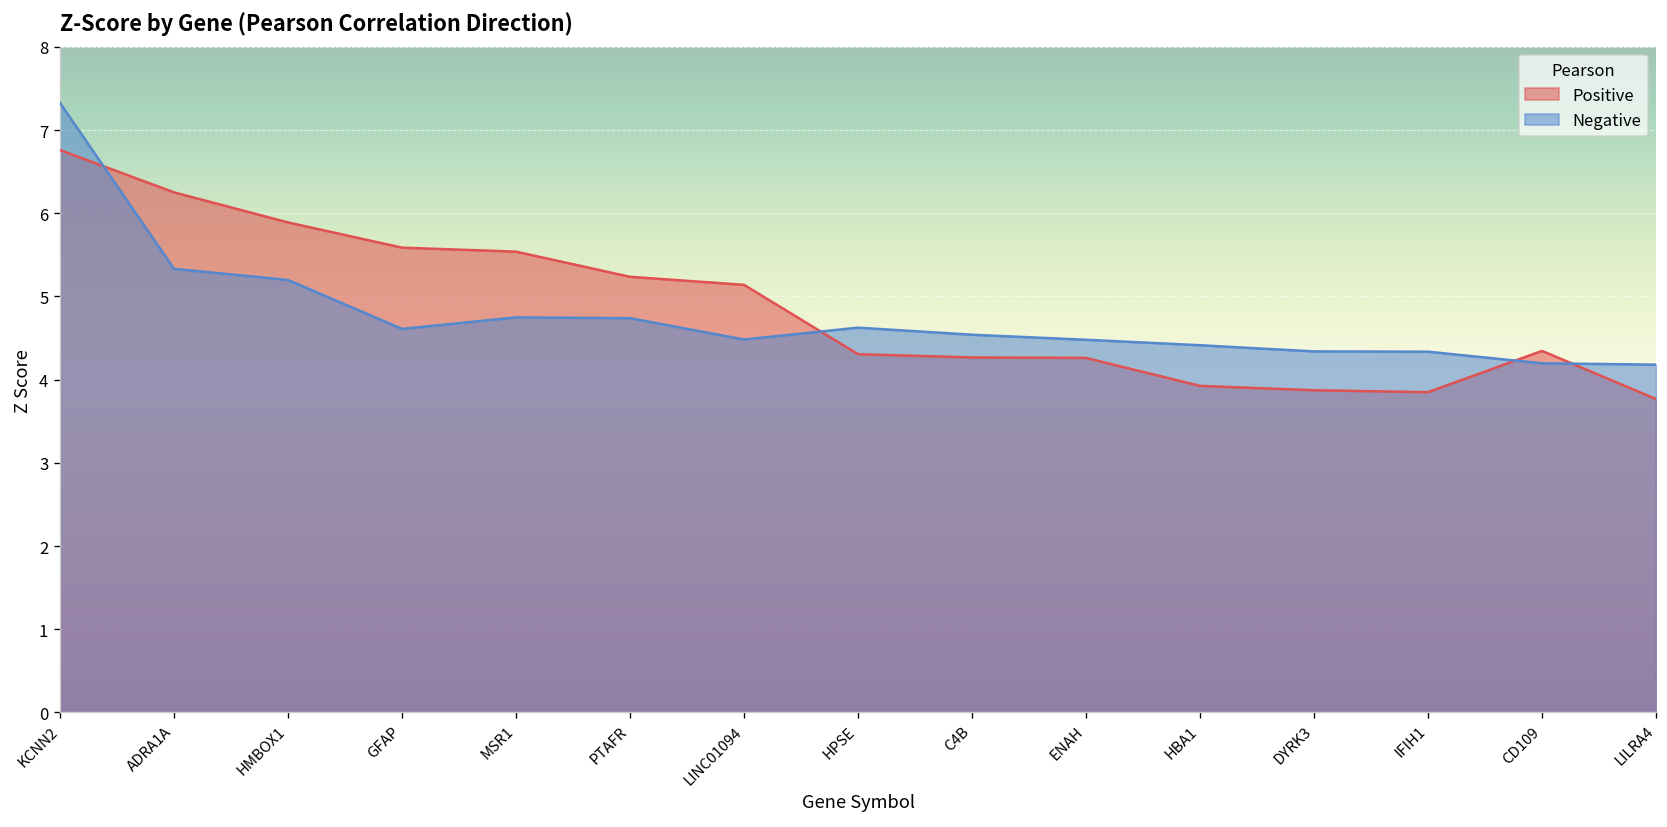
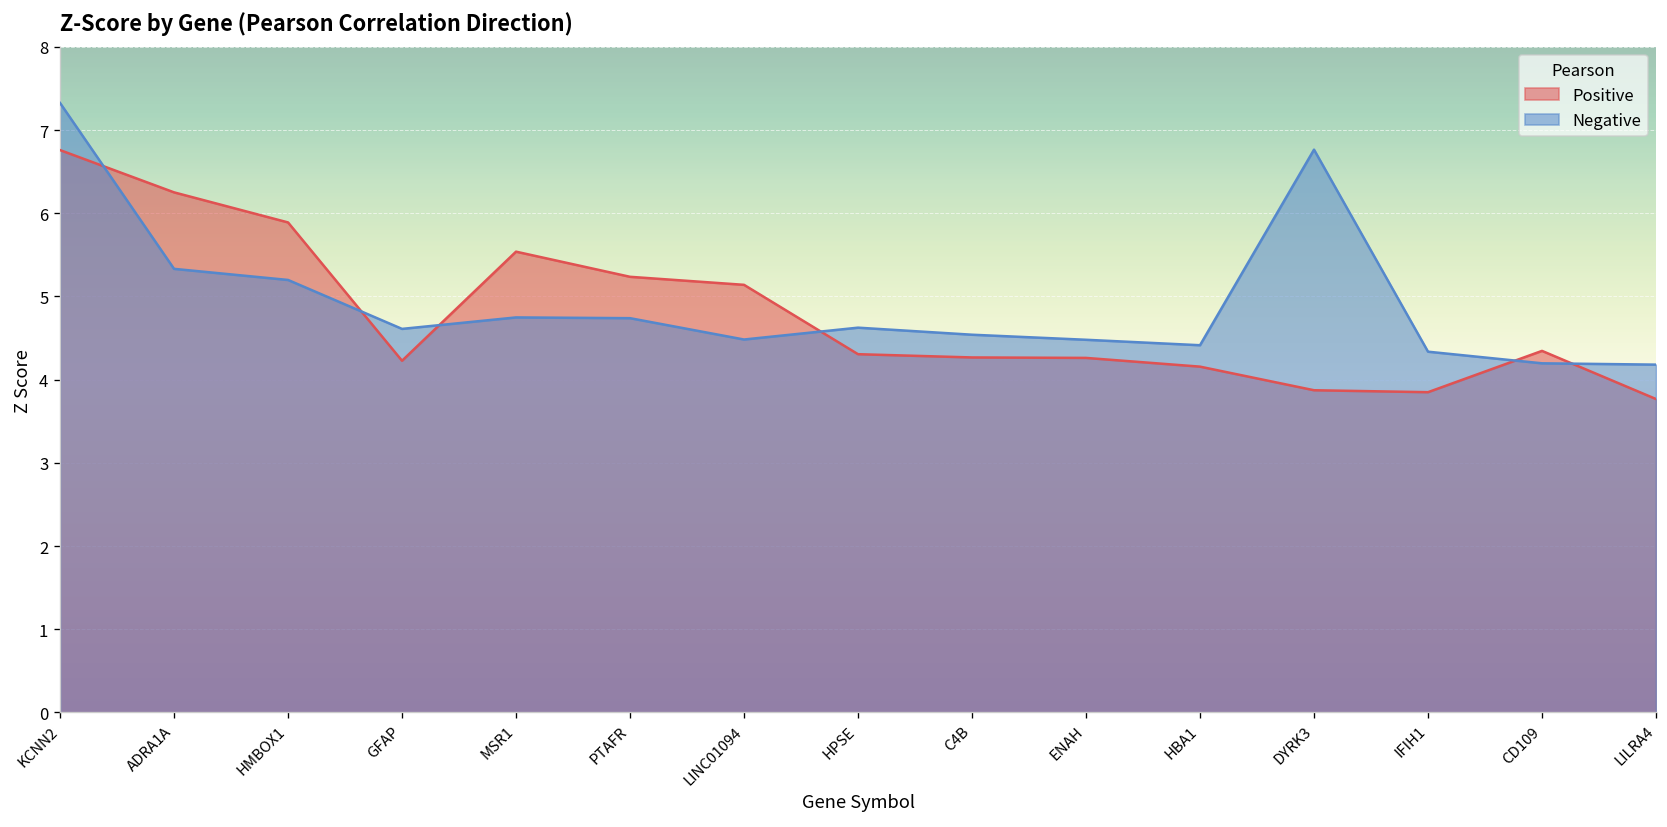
  {
    "Positive": {
      "KCNN2": 6.8,
      "ADRA1A": 6.3,
      "HMBOX1": 5.9,
-     "GFAP": 5.6,
+     "GFAP": 4.2,
      "MSR1": 5.5,
      "PTAFR": 5.2,
      "LINC01094": 5.1,
      "HPSE": 4.3,
      "C4B": 4.3,
      "ENAH": 4.3,
-     "HBA1": 3.9,
+     "HBA1": 4.2,
      "DYRK3": 3.9,
      "IFIH1": 3.8,
      "CD109": 4.3,
      "LILRA4": 3.8
    },
    "Negative": {
      "KCNN2": 7.3,
      "ADRA1A": 5.3,
      "HMBOX1": 5.2,
      "GFAP": 4.6,
      "MSR1": 4.7,
      "PTAFR": 4.7,
      "LINC01094": 4.5,
      "HPSE": 4.6,
      "C4B": 4.5,
      "ENAH": 4.5,
      "HBA1": 4.4,
-     "DYRK3": 4.3,
+     "DYRK3": 6.8,
      "IFIH1": 4.3,
      "CD109": 4.2,
      "LILRA4": 4.2
    }
  }
